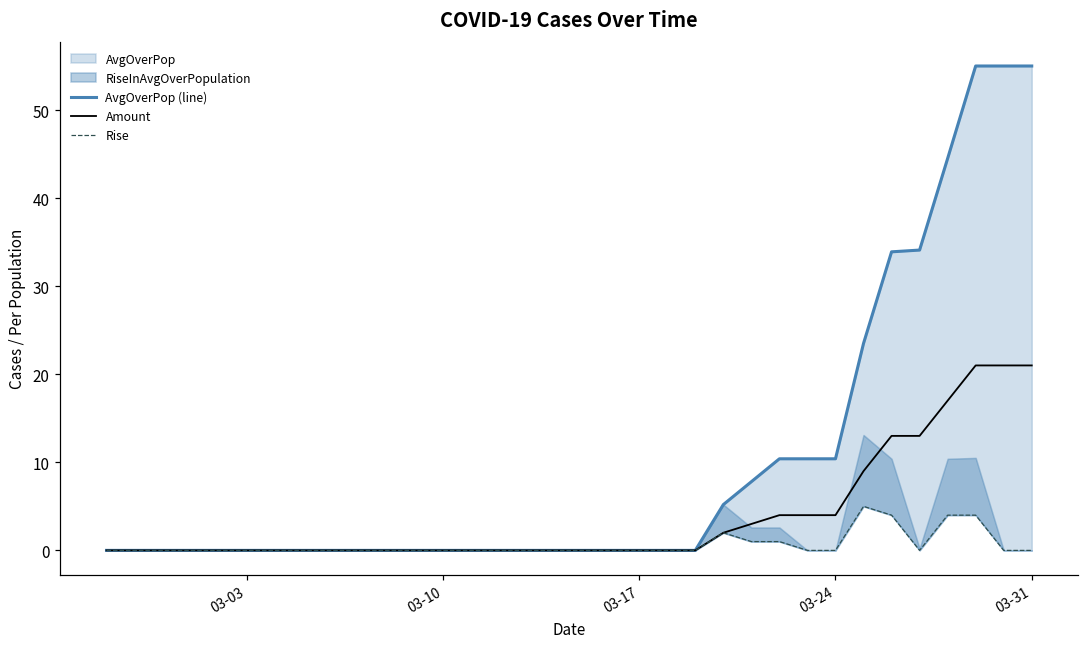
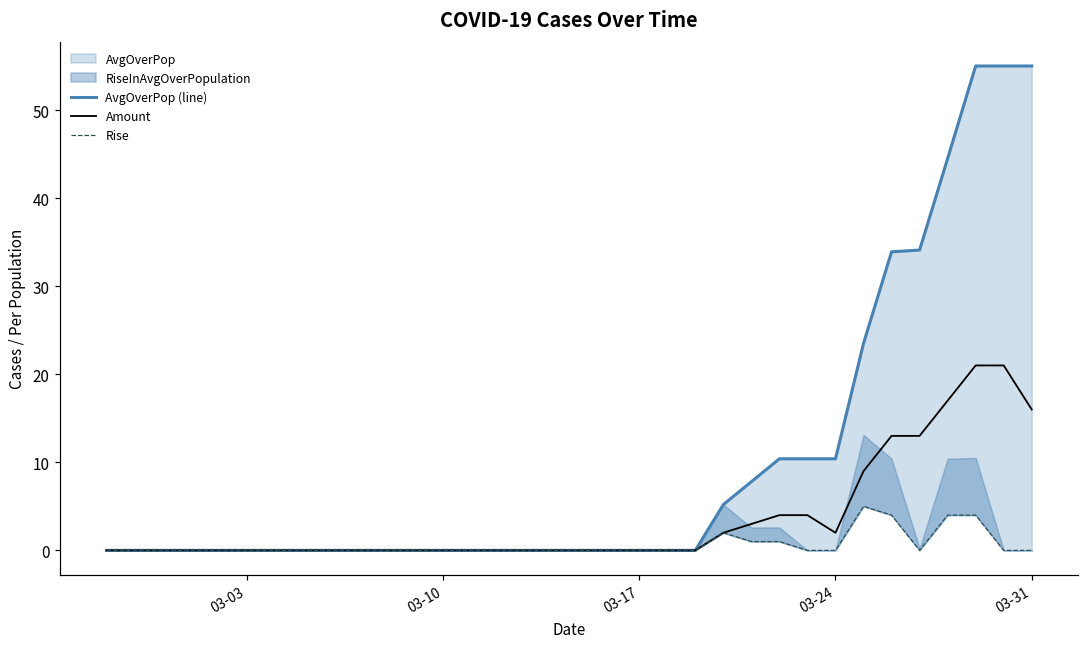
  {
    "Amount": {
-     "03-24": 4,
-     "03-31": 21
+     "03-24": 2,
+     "03-31": 16
    }
  }
